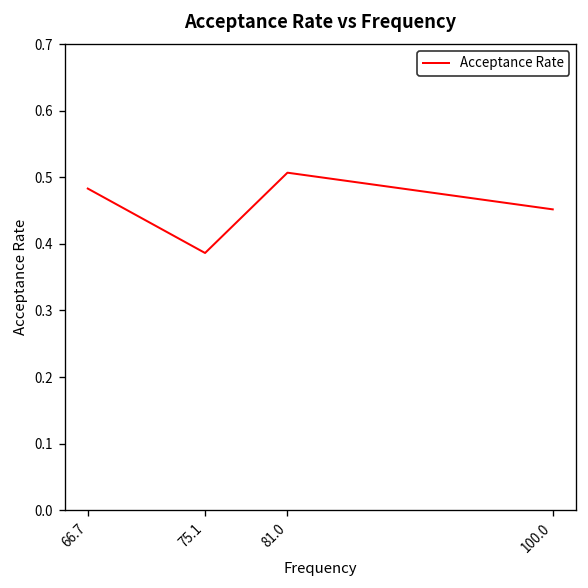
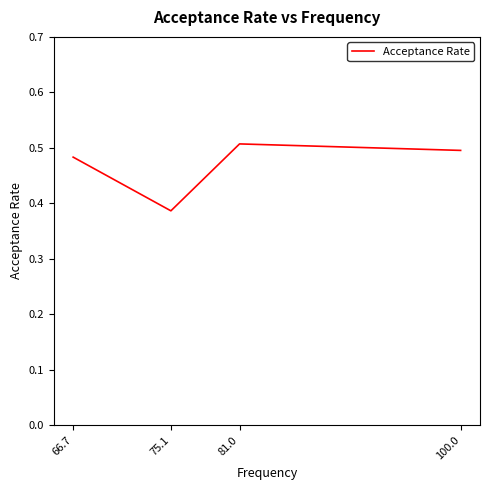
  {
    "66.7": 0.48,
    "75.1": 0.39,
    "81.0": 0.51,
-   "100.0": 0.45
+   "100.0": 0.50
  }
